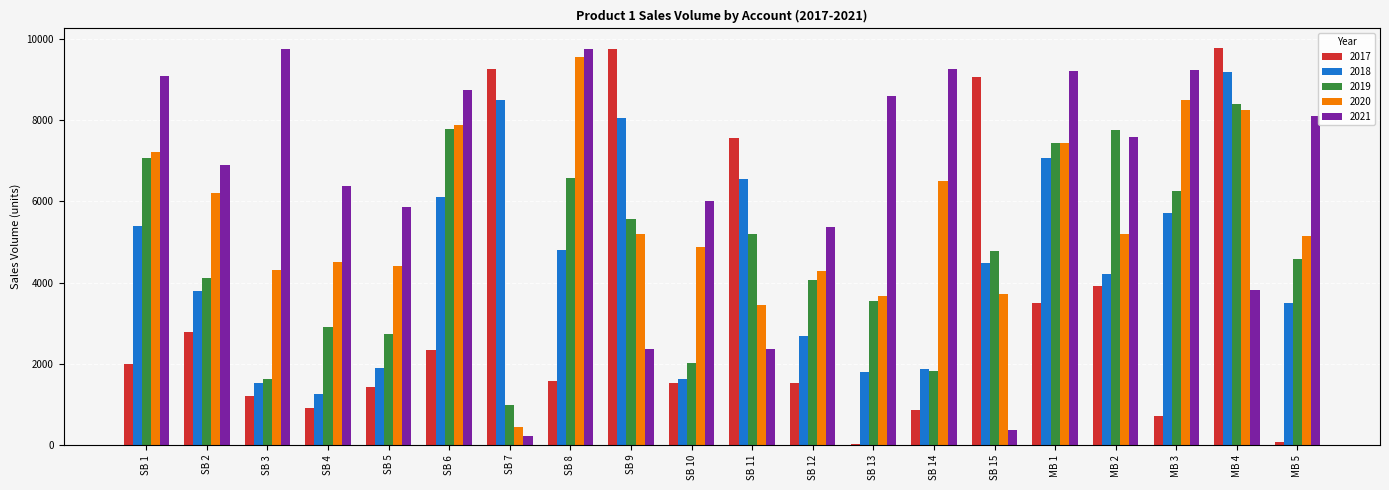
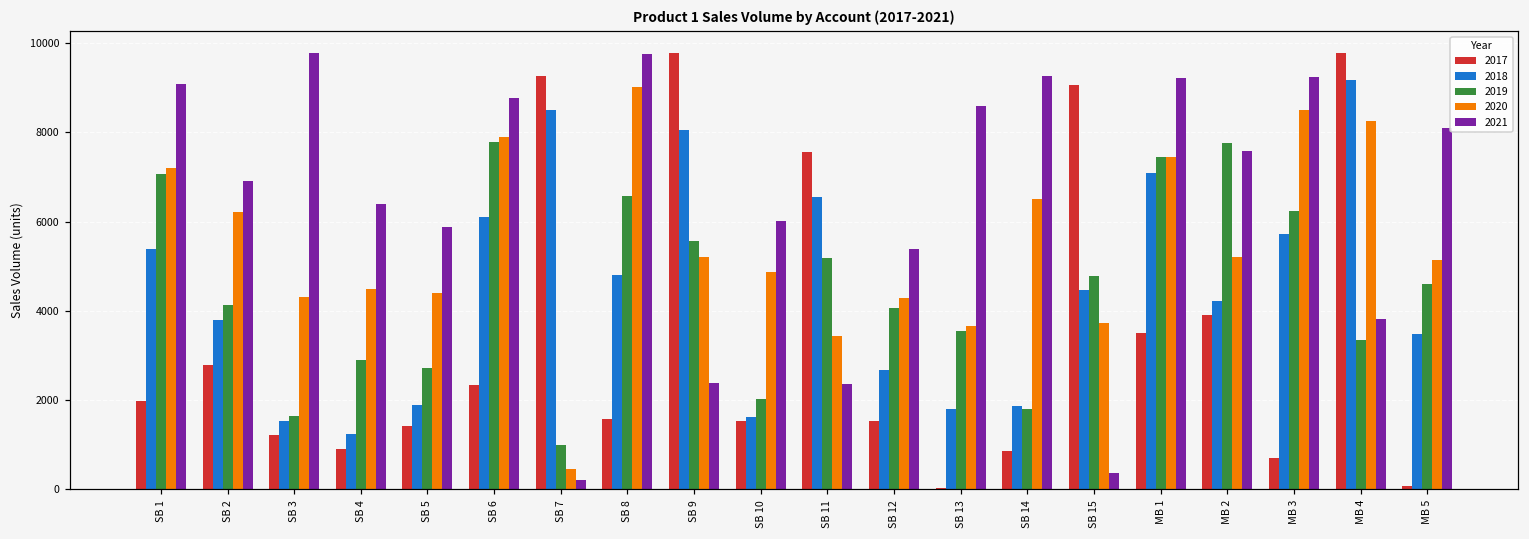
  {
    "2017": {
      "SB 1": 2000,
      "SB 2": 2800,
      "SB 3": 1200,
      "SB 4": 900,
      "SB 5": 1400,
      "SB 6": 2300,
      "SB 7": 9300,
      "SB 8": 1600,
      "SB 9": 9800,
      "SB 10": 1500,
      "SB 11": 7600,
      "SB 12": 1500,
      "SB 14": 900,
      "SB 15": 9100,
      "MB 1": 3500,
      "MB 2": 3900,
      "MB 3": 700,
      "MB 4": 9800,
      "MB 5": 100
    },
    "2018": {
      "SB 1": 5400,
      "SB 2": 3800,
      "SB 3": 1500,
      "SB 4": 1300,
      "SB 5": 1900,
      "SB 6": 6100,
      "SB 7": 8500,
      "SB 8": 4800,
      "SB 9": 8000,
      "SB 10": 1600,
      "SB 11": 6600,
      "SB 12": 2700,
      "SB 13": 1800,
      "SB 14": 1900,
      "SB 15": 4500,
      "MB 1": 7100,
      "MB 2": 4200,
      "MB 3": 5700,
      "MB 4": 9200,
      "MB 5": 3500
    },
    "2019": {
      "SB 1": 7100,
      "SB 2": 4100,
      "SB 3": 1600,
      "SB 4": 2900,
      "SB 5": 2700,
      "SB 6": 7800,
      "SB 7": 1000,
      "SB 8": 6600,
      "SB 9": 5600,
      "SB 10": 2000,
      "SB 11": 5200,
      "SB 12": 4100,
      "SB 13": 3500,
      "SB 14": 1800,
      "SB 15": 4800,
      "MB 1": 7400,
      "MB 2": 7800,
      "MB 3": 6200,
-     "MB 4": 8400,
+     "MB 4": 3300,
      "MB 5": 4600
    },
    "2020": {
      "SB 1": 7200,
      "SB 2": 6200,
      "SB 3": 4300,
      "SB 4": 4500,
      "SB 5": 4400,
      "SB 6": 7900,
      "SB 7": 400,
-     "SB 8": 9600,
+     "SB 8": 9000,
      "SB 9": 5200,
      "SB 10": 4900,
      "SB 11": 3400,
      "SB 12": 4300,
      "SB 13": 3700,
      "SB 14": 6500,
      "SB 15": 3700,
      "MB 1": 7400,
      "MB 2": 5200,
      "MB 3": 8500,
      "MB 4": 8300,
      "MB 5": 5100
    },
    "2021": {
      "SB 1": 9100,
      "SB 2": 6900,
      "SB 3": 9800,
      "SB 4": 6400,
      "SB 5": 5900,
      "SB 6": 8800,
      "SB 7": 200,
      "SB 8": 9800,
      "SB 9": 2400,
      "SB 10": 6000,
      "SB 11": 2400,
      "SB 12": 5400,
      "SB 13": 8600,
      "SB 14": 9300,
      "SB 15": 400,
      "MB 1": 9200,
      "MB 2": 7600,
      "MB 3": 9200,
      "MB 4": 3800,
      "MB 5": 8100
    }
  }
